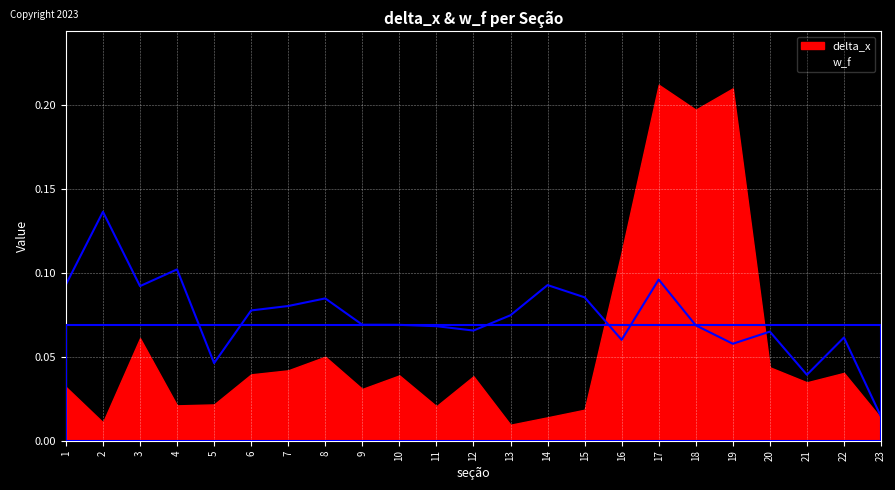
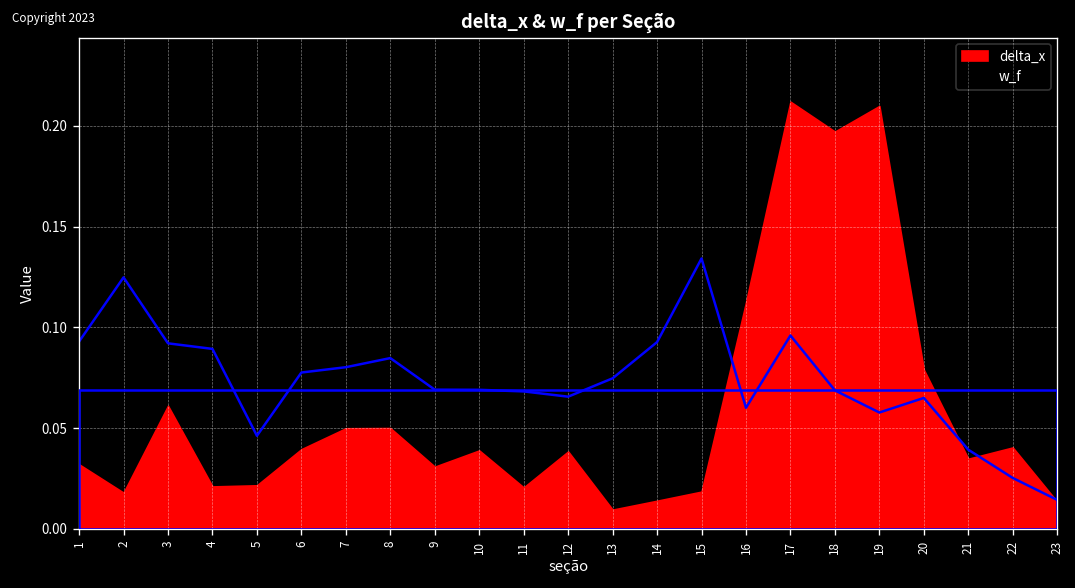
  {
    "delta_x": {
      "1": 0.032,
-     "2": 0.011,
+     "2": 0.018,
      "3": 0.061,
      "4": 0.021,
      "5": 0.022,
      "6": 0.040,
-     "7": 0.042,
+     "7": 0.050,
      "8": 0.050,
      "9": 0.031,
      "10": 0.039,
      "11": 0.021,
      "12": 0.038,
      "13": 0.010,
      "14": 0.014,
      "15": 0.018,
      "16": 0.112,
      "17": 0.212,
      "18": 0.197,
      "19": 0.210,
-     "20": 0.044,
+     "20": 0.079,
      "21": 0.035,
      "22": 0.040
    },
    "w_f": {
      "1": 0.093,
-     "2": 0.136,
+     "2": 0.125,
      "3": 0.092,
-     "4": 0.102,
+     "4": 0.089,
      "5": 0.046,
      "6": 0.078,
      "7": 0.080,
      "8": 0.085,
      "9": 0.069,
      "10": 0.069,
      "11": 0.068,
      "12": 0.066,
      "13": 0.075,
      "14": 0.093,
-     "15": 0.085,
+     "15": 0.134,
      "16": 0.060,
      "17": 0.096,
      "18": 0.069,
      "19": 0.058,
      "20": 0.065,
      "21": 0.039,
-     "22": 0.061
+     "22": 0.025
    }
  }
